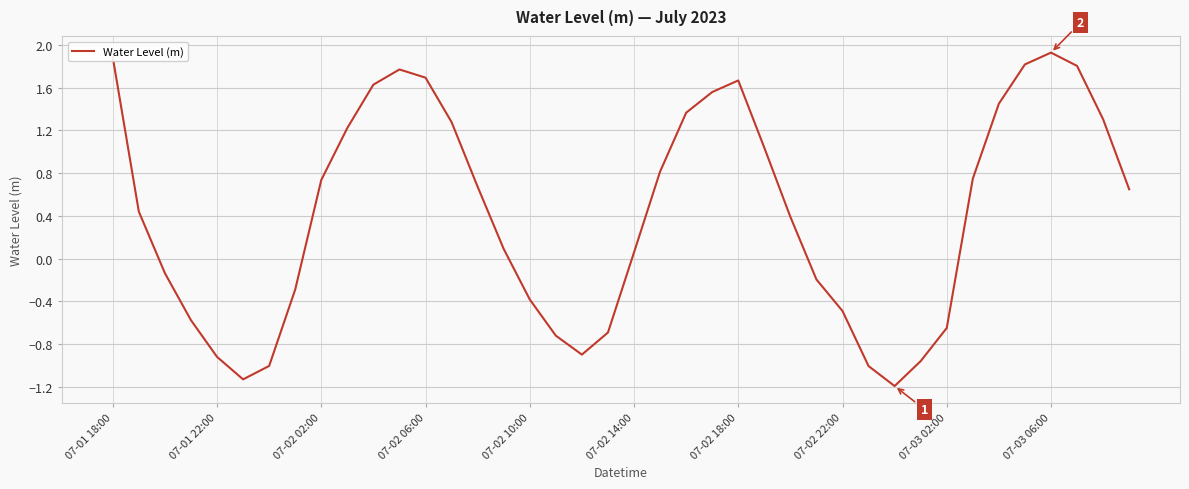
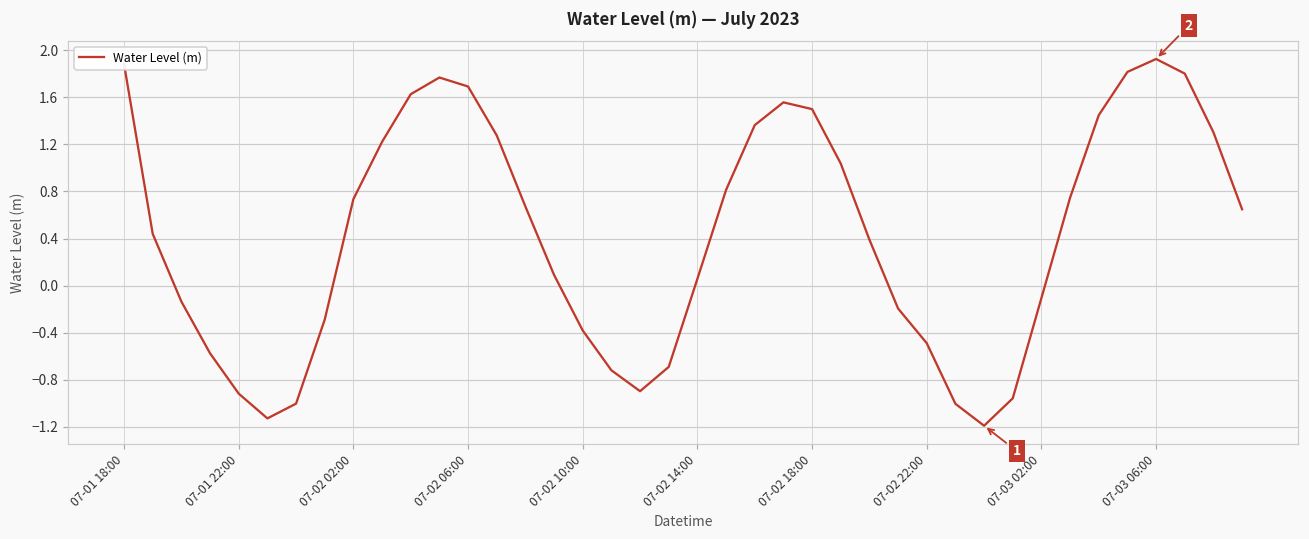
  {
    "07-01 22:00": -0.92,
    "07-02 02:00": 0.74,
    "07-02 06:00": 1.69,
    "07-02 10:00": -0.38,
    "07-02 14:00": 0.06,
-   "07-02 18:00": 1.67,
+   "07-02 18:00": 1.50,
    "07-02 22:00": -0.49,
-   "07-03 02:00": -0.65,
+   "07-03 02:00": -0.11,
    "07-03 06:00": 1.93
  }
